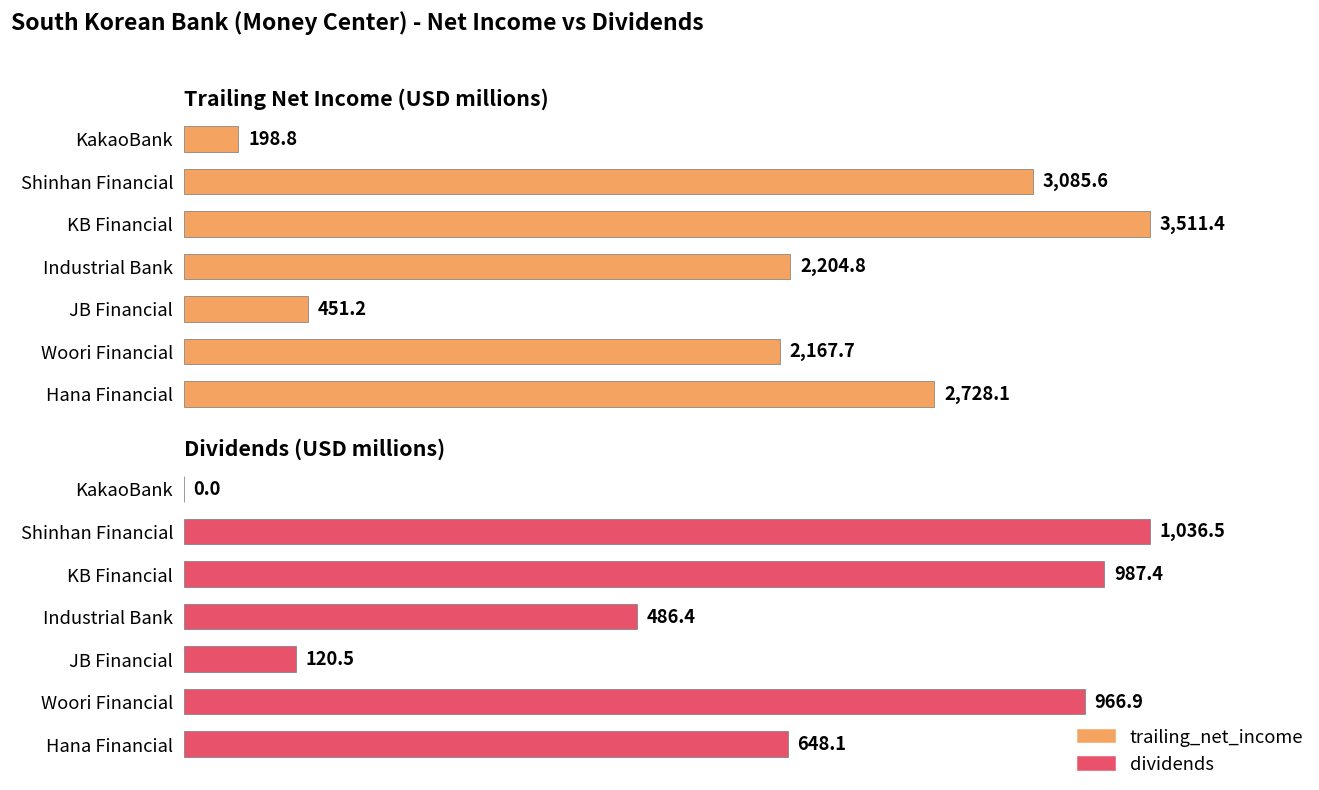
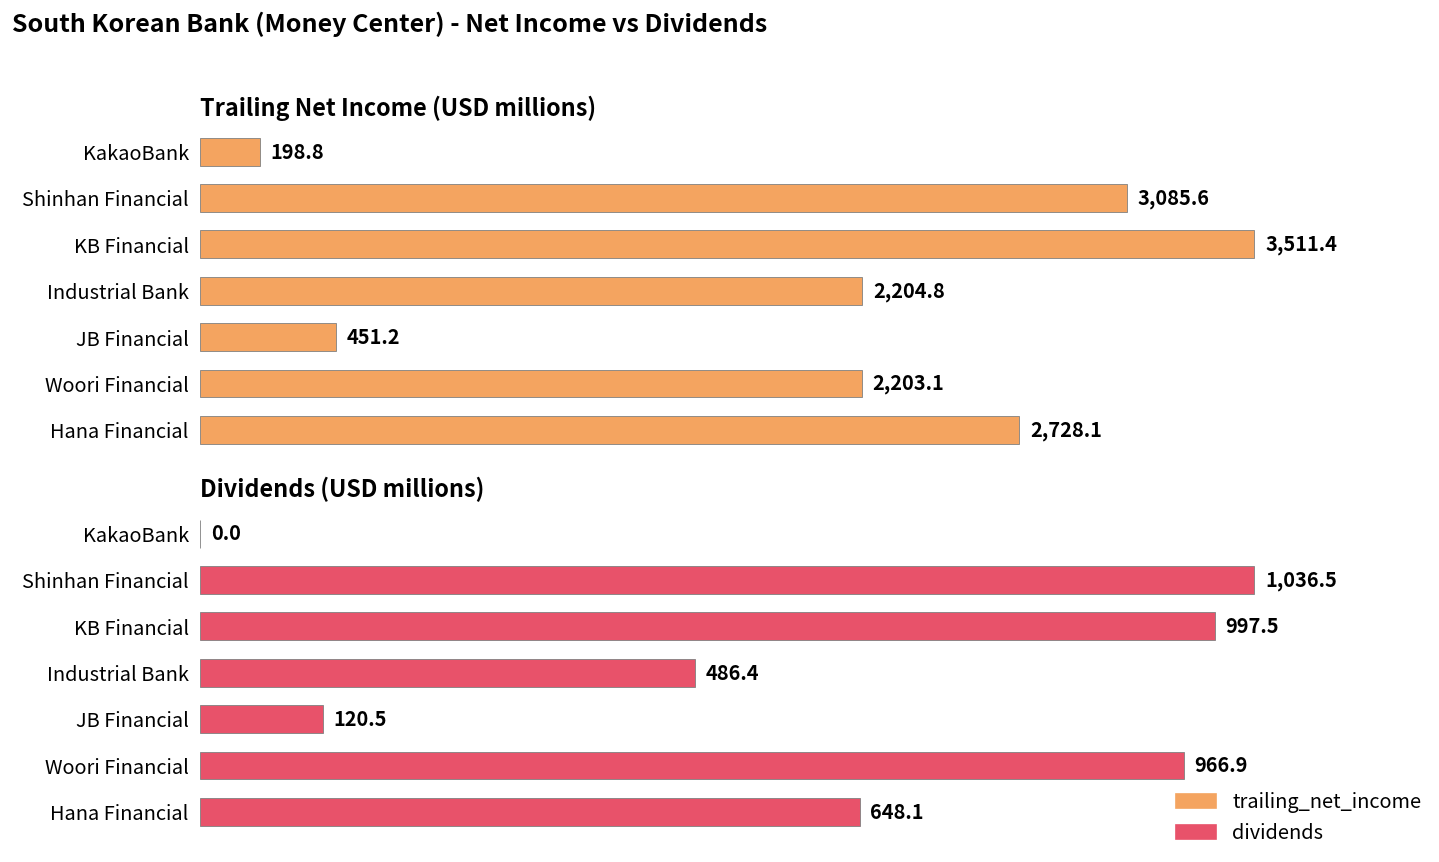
  {
    "Trailing Net Income (USD millions)": {
      "KakaoBank": "198.8",
      "Shinhan Financial": "3,085.6",
      "KB Financial": "3,511.4",
      "Industrial Bank": "2,204.8",
      "JB Financial": "451.2",
-     "Woori Financial": "2,167.7",
+     "Woori Financial": "2,203.1",
      "Hana Financial": "2,728.1"
    },
    "Dividends (USD millions)": {
      "KakaoBank": "0.0",
      "Shinhan Financial": "1,036.5",
-     "KB Financial": "987.4",
+     "KB Financial": "997.5",
      "Industrial Bank": "486.4",
      "JB Financial": "120.5",
      "Woori Financial": "966.9",
      "Hana Financial": "648.1"
    }
  }
